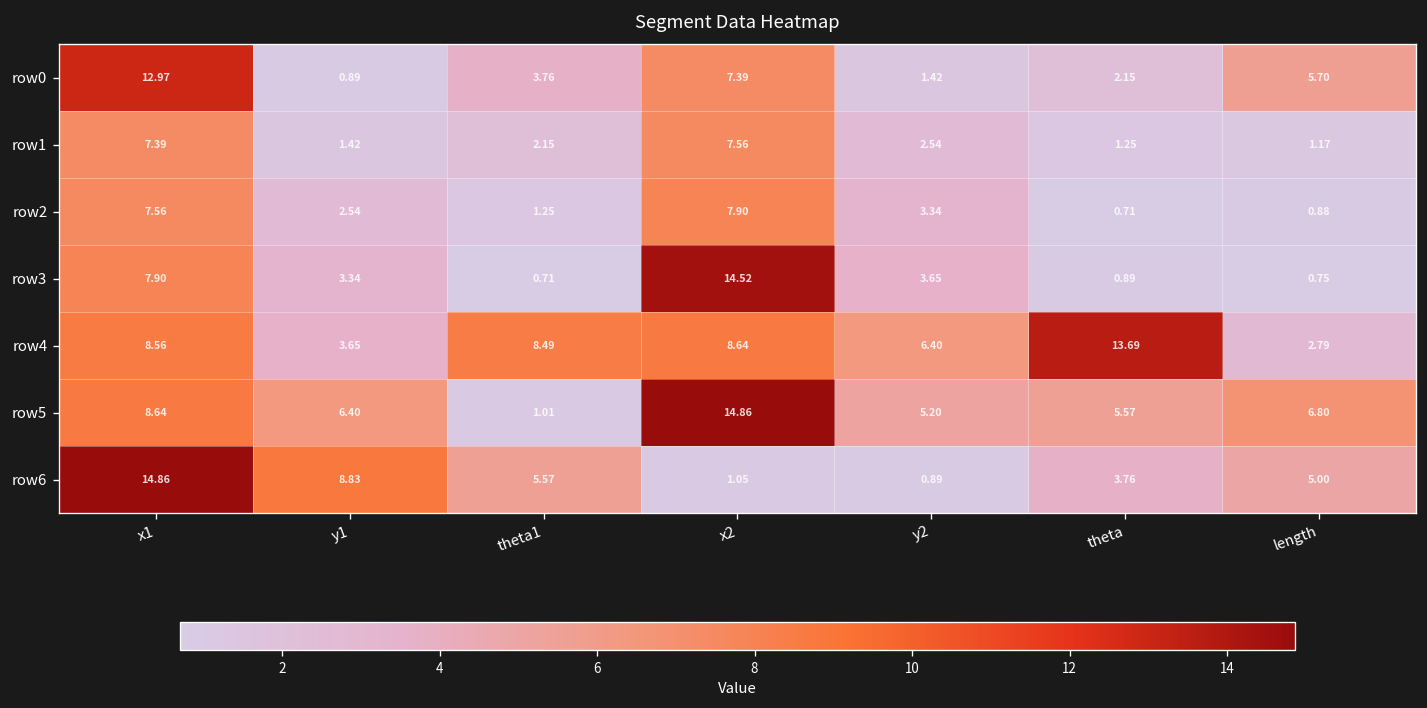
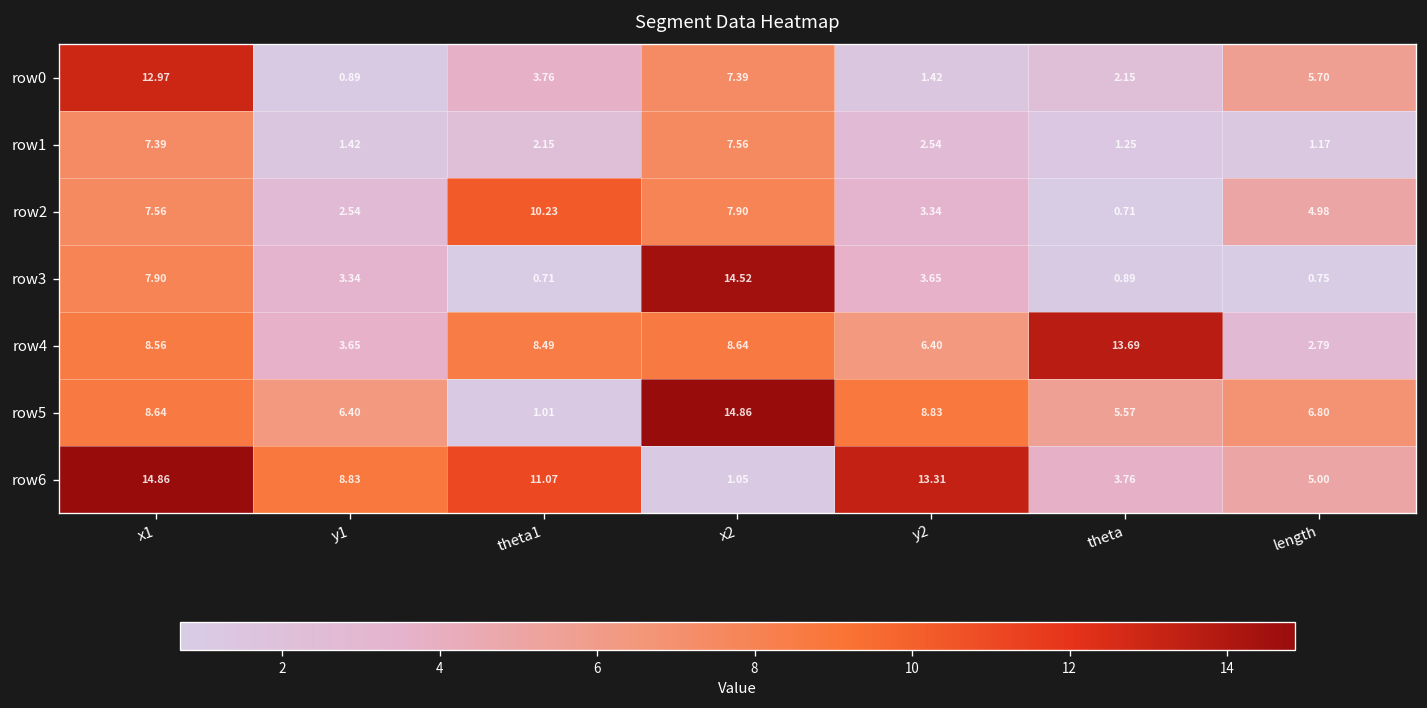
  {
    "row0": {
      "x1": 12.97,
      "y1": 0.89,
      "theta1": 3.76,
      "x2": 7.39,
      "y2": 1.42,
      "theta": 2.15,
      "length": 5.70
    },
    "row1": {
      "x1": 7.39,
      "y1": 1.42,
      "theta1": 2.15,
      "x2": 7.56,
      "y2": 2.54,
      "theta": 1.25,
      "length": 1.17
    },
    "row2": {
      "x1": 7.56,
      "y1": 2.54,
-     "theta1": 1.25,
+     "theta1": 10.23,
      "x2": 7.90,
      "y2": 3.34,
      "theta": 0.71,
-     "length": 0.88
+     "length": 4.98
    },
    "row3": {
      "x1": 7.90,
      "y1": 3.34,
      "theta1": 0.71,
      "x2": 14.52,
      "y2": 3.65,
      "theta": 0.89,
      "length": 0.75
    },
    "row4": {
      "x1": 8.56,
      "y1": 3.65,
      "theta1": 8.49,
      "x2": 8.64,
      "y2": 6.40,
      "theta": 13.69,
      "length": 2.79
    },
    "row5": {
      "x1": 8.64,
      "y1": 6.40,
      "theta1": 1.01,
      "x2": 14.86,
-     "y2": 5.20,
+     "y2": 8.83,
      "theta": 5.57,
      "length": 6.80
    },
    "row6": {
      "x1": 14.86,
      "y1": 8.83,
-     "theta1": 5.57,
+     "theta1": 11.07,
      "x2": 1.05,
-     "y2": 0.89,
+     "y2": 13.31,
      "theta": 3.76,
      "length": 5.00
    }
  }
